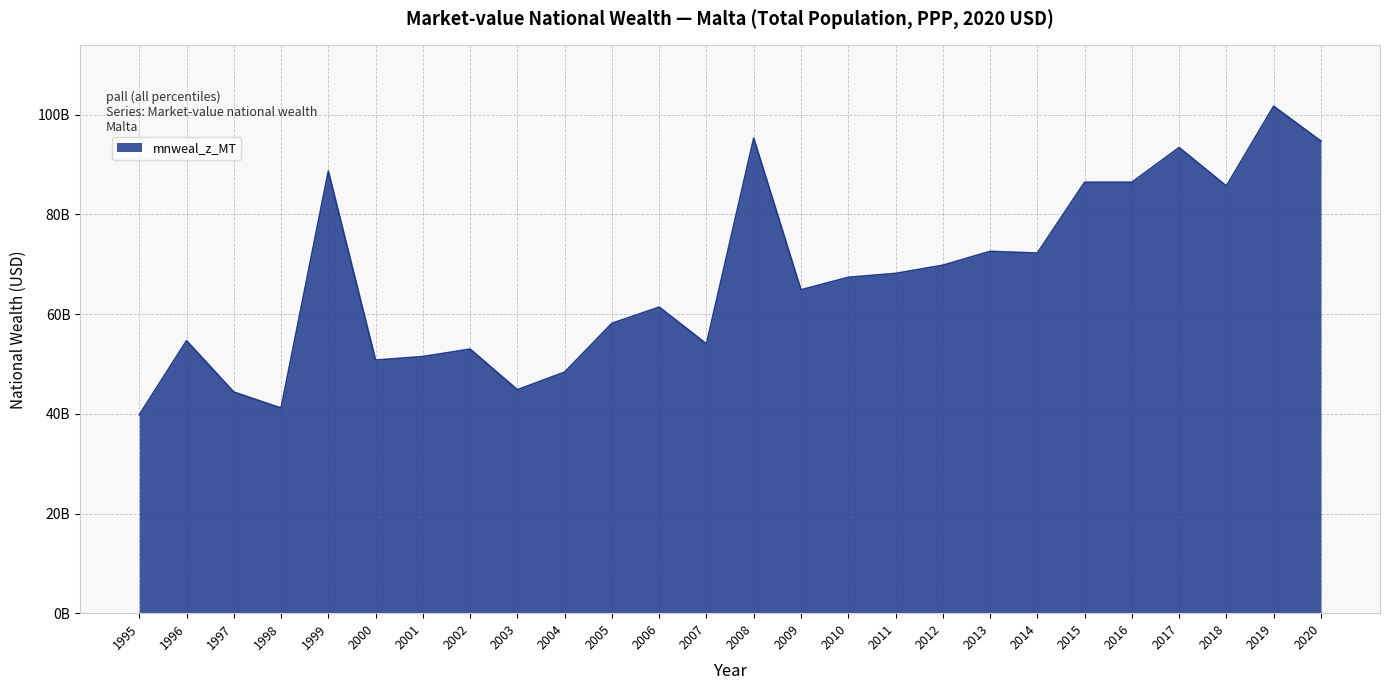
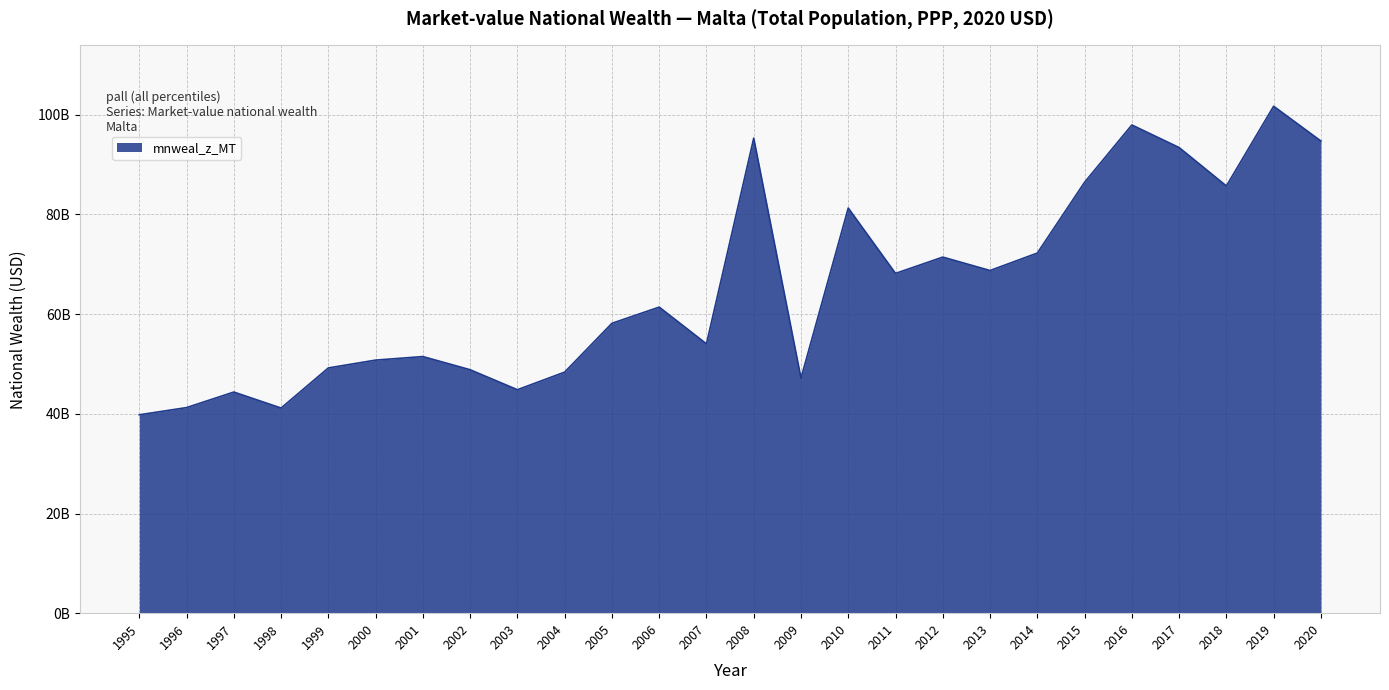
  {
    "1995": 40000000000,
-   "1996": 55000000000,
+   "1996": 41000000000,
    "1997": 44000000000,
    "1998": 41000000000,
-   "1999": 89000000000,
+   "1999": 49000000000,
    "2000": 51000000000,
    "2001": 51000000000,
-   "2002": 53000000000,
+   "2002": 49000000000,
    "2003": 45000000000,
    "2004": 48000000000,
    "2005": 58000000000,
    "2006": 61000000000,
    "2007": 54000000000,
    "2008": 95000000000,
-   "2009": 65000000000,
-   "2010": 67000000000,
+   "2009": 47000000000,
+   "2010": 81000000000,
    "2011": 68000000000,
-   "2012": 70000000000,
-   "2013": 73000000000,
+   "2012": 71000000000,
+   "2013": 69000000000,
    "2014": 72000000000,
    "2015": 86000000000,
-   "2016": 86000000000,
+   "2016": 98000000000,
    "2017": 93000000000,
    "2018": 86000000000,
    "2019": 102000000000,
    "2020": 95000000000
  }
